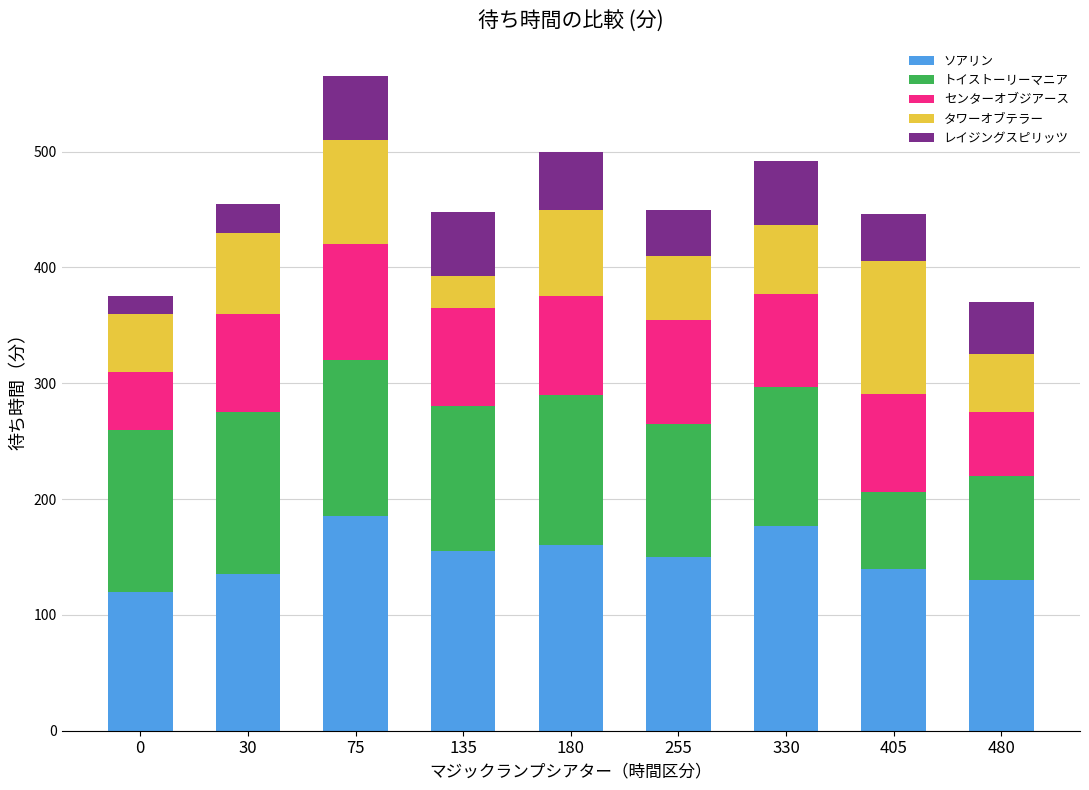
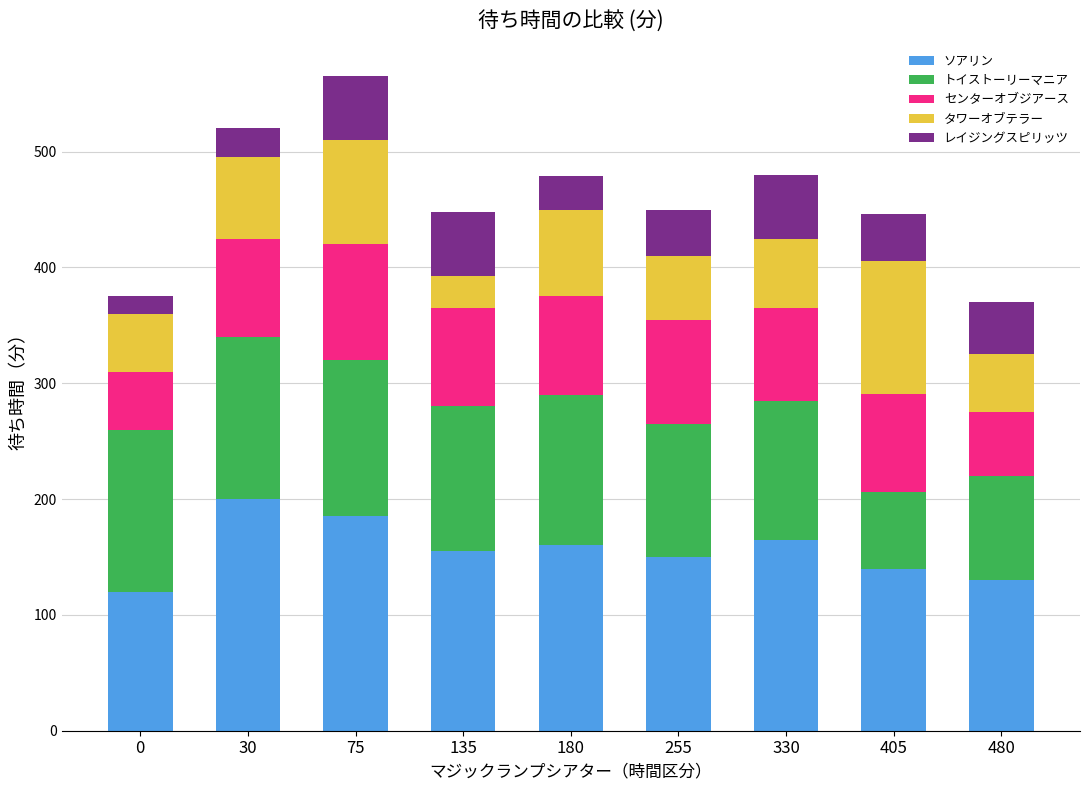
  {
    "ソアリン": {
      "0": 120,
-     "30": 135,
+     "30": 200,
      "75": 185,
      "135": 155,
      "180": 160,
      "255": 150,
-     "330": 177,
+     "330": 165,
      "405": 140,
      "480": 130
    },
    "トイストーリーマニア": {
      "0": 140,
      "30": 140,
      "75": 135,
      "135": 125,
      "180": 130,
      "255": 115,
      "330": 120,
      "405": 66,
      "480": 90
    },
    "センターオブジアース": {
      "0": 50,
      "30": 85,
      "75": 100,
      "135": 85,
      "180": 85,
      "255": 90,
      "330": 80,
      "405": 85,
      "480": 55
    },
    "タワーオブテラー": {
      "0": 50,
      "30": 70,
      "75": 90,
      "135": 28,
      "180": 75,
      "255": 55,
      "330": 60,
      "405": 115,
      "480": 50
    },
    "レイジングスピリッツ": {
      "0": 15,
      "30": 25,
      "75": 55,
      "135": 55,
-     "180": 50,
+     "180": 29,
      "255": 40,
      "330": 55,
      "405": 40,
      "480": 45
    }
  }
